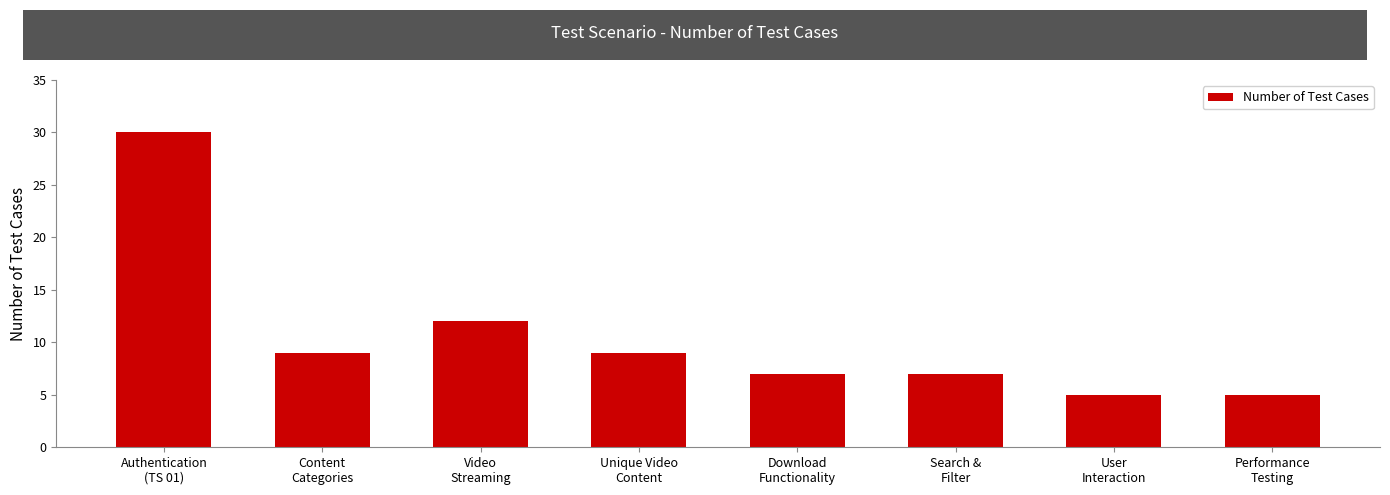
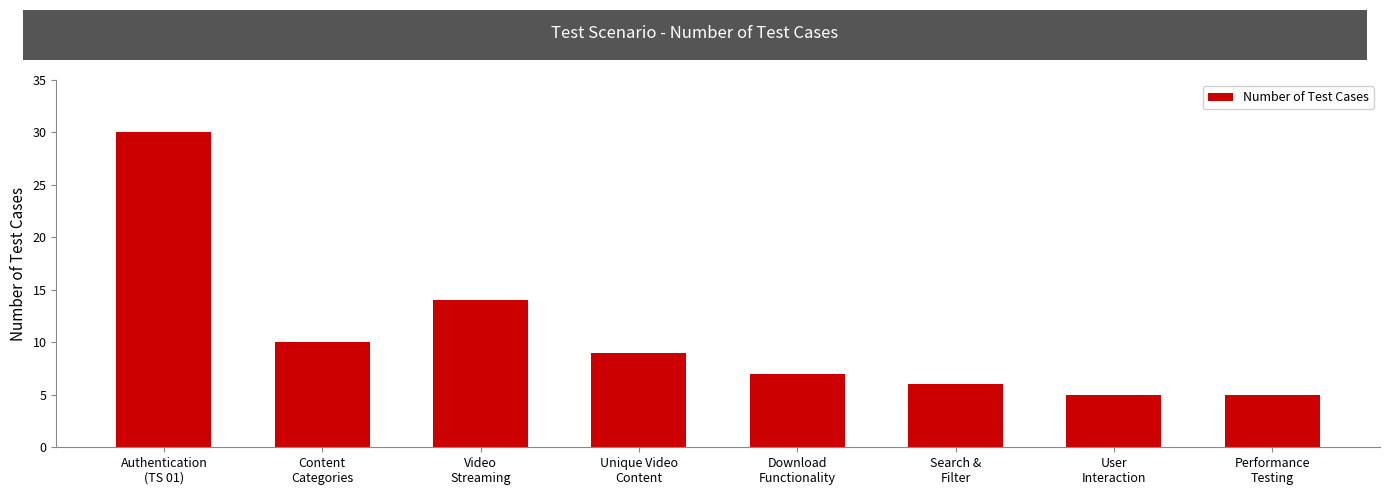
  {
    "Authentication (TS 01)": 30,
-   "Content Categories": 9,
-   "Video Streaming": 12,
+   "Content Categories": 10,
+   "Video Streaming": 14,
    "Unique Video Content": 9,
    "Download Functionality": 7,
-   "Search & Filter": 7,
+   "Search & Filter": 6,
    "User Interaction": 5,
    "Performance Testing": 5
  }
